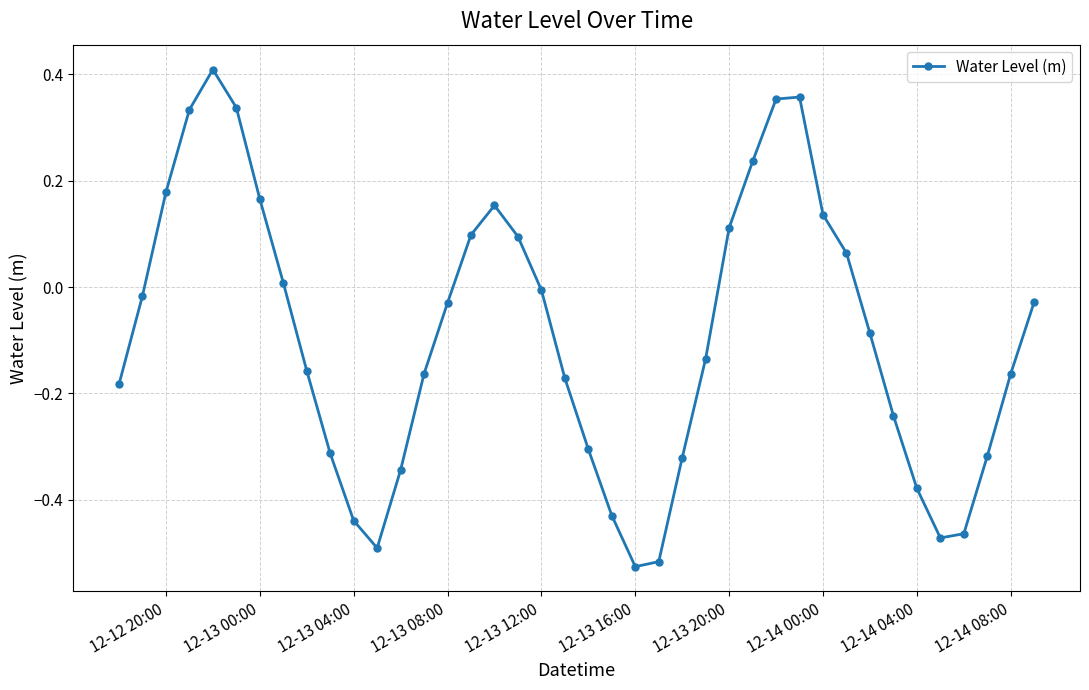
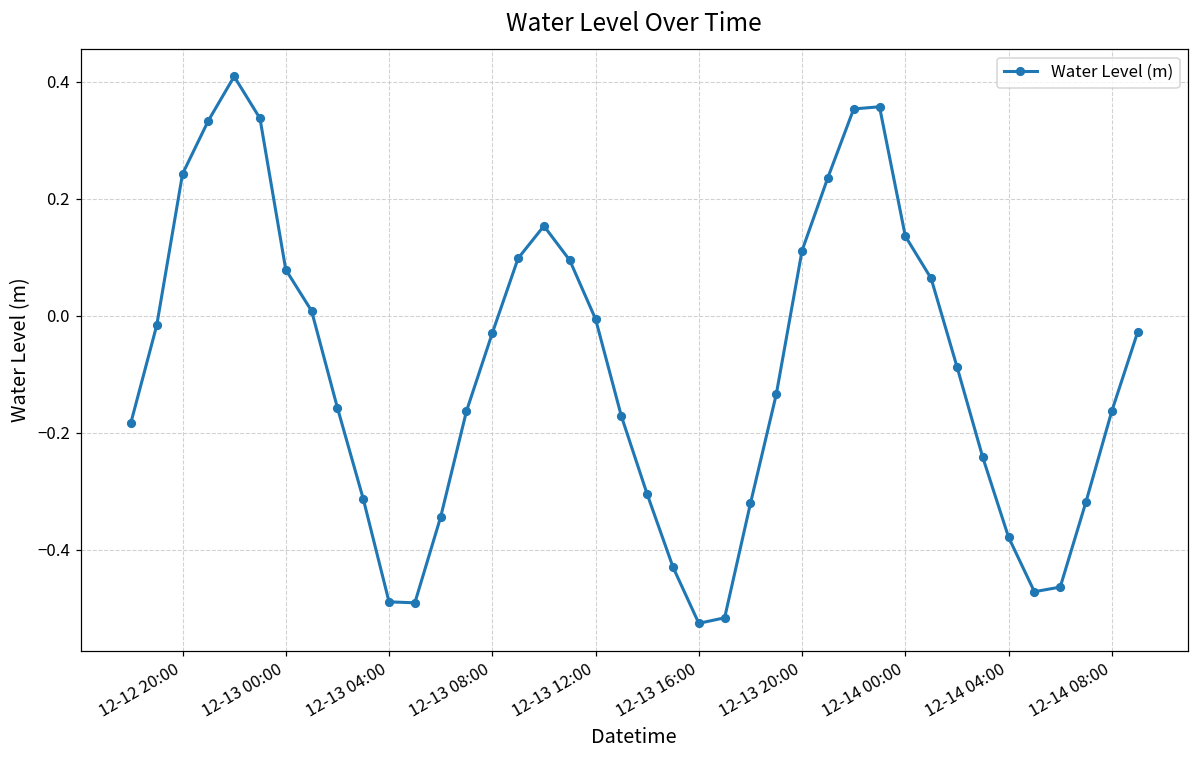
  {
-   "12-12 20:00": 0.18,
-   "12-13 00:00": 0.17,
-   "12-13 04:00": -0.44,
+   "12-12 20:00": 0.24,
+   "12-13 00:00": 0.08,
+   "12-13 04:00": -0.49,
    "12-13 08:00": -0.03,
    "12-13 12:00": -0.01,
    "12-13 16:00": -0.53,
    "12-13 20:00": 0.11,
    "12-14 00:00": 0.14,
    "12-14 04:00": -0.38,
    "12-14 08:00": -0.16
  }
